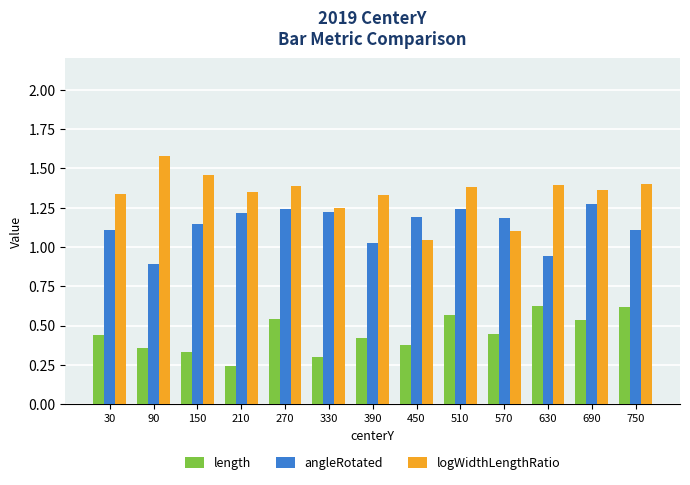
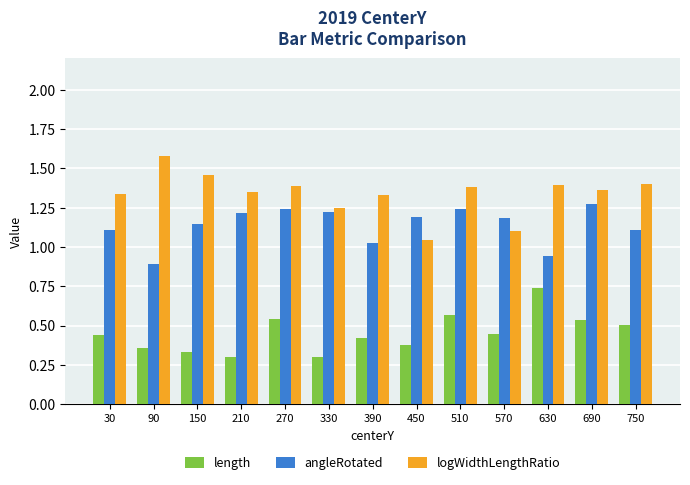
  {
    "length": {
      "30": 0.44,
      "90": 0.36,
      "150": 0.33,
-     "210": 0.24,
+     "210": 0.30,
      "270": 0.54,
      "330": 0.30,
      "390": 0.42,
      "450": 0.38,
      "510": 0.57,
      "570": 0.44,
-     "630": 0.63,
+     "630": 0.74,
      "690": 0.54,
-     "750": 0.62
+     "750": 0.51
    },
    "angleRotated": {
      "30": 1.11,
      "90": 0.89,
      "150": 1.15,
      "210": 1.22,
      "270": 1.24,
      "330": 1.22,
      "390": 1.02,
      "450": 1.19,
      "510": 1.24,
      "570": 1.19,
      "630": 0.94,
      "690": 1.27,
      "750": 1.11
    },
    "logWidthLengthRatio": {
      "30": 1.34,
      "90": 1.58,
      "150": 1.46,
      "210": 1.35,
      "270": 1.39,
      "330": 1.25,
      "390": 1.33,
      "450": 1.05,
      "510": 1.38,
      "570": 1.10,
      "630": 1.39,
      "690": 1.36,
      "750": 1.40
    }
  }
